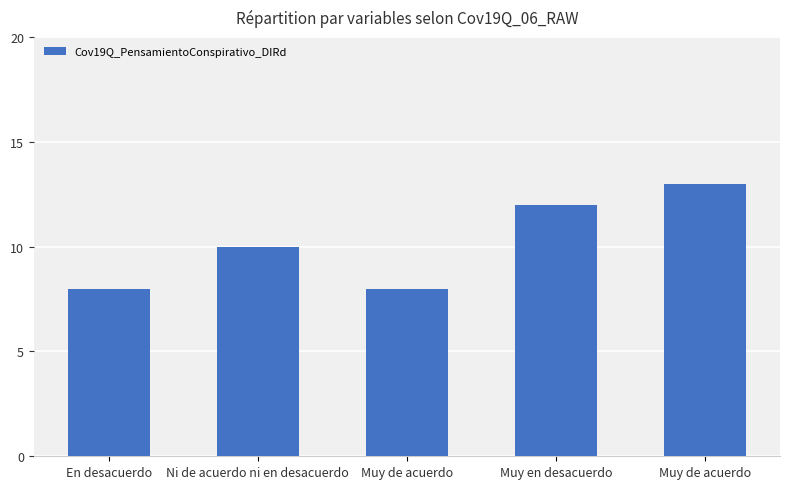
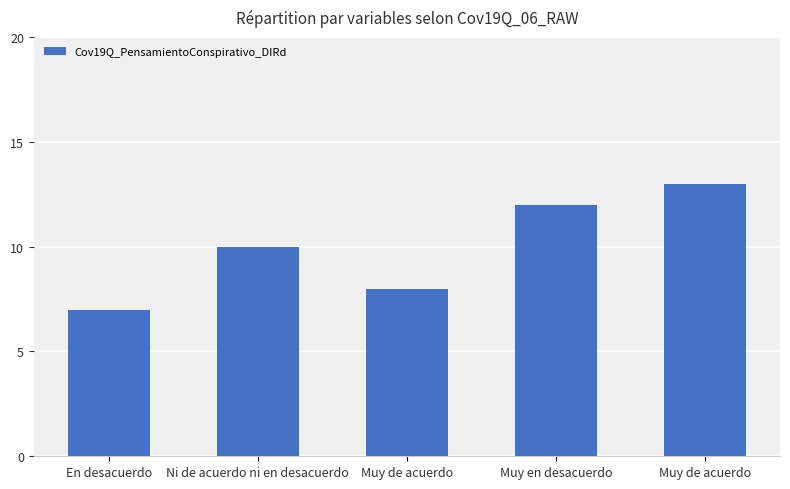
  {
-   "En desacuerdo": 8,
+   "En desacuerdo": 7,
    "Ni de acuerdo ni en desacuerdo": 10,
    "Muy en desacuerdo": 12
  }
